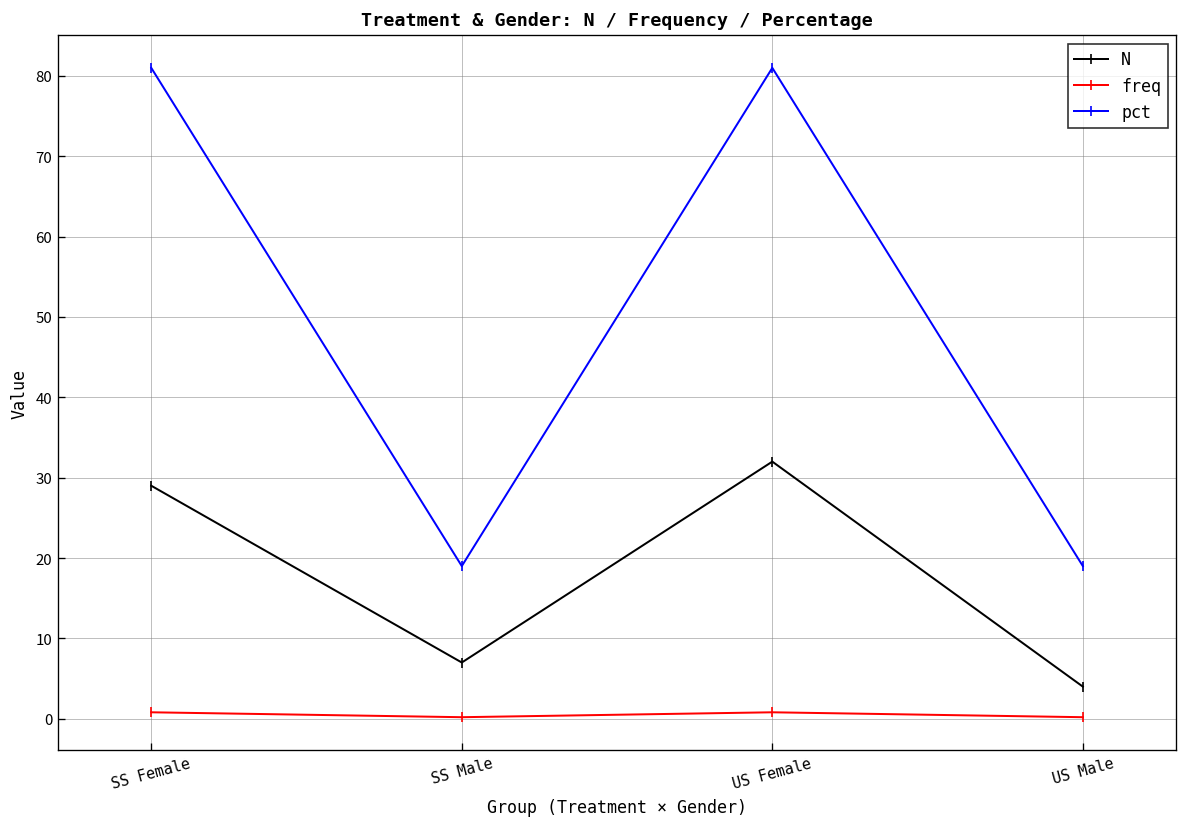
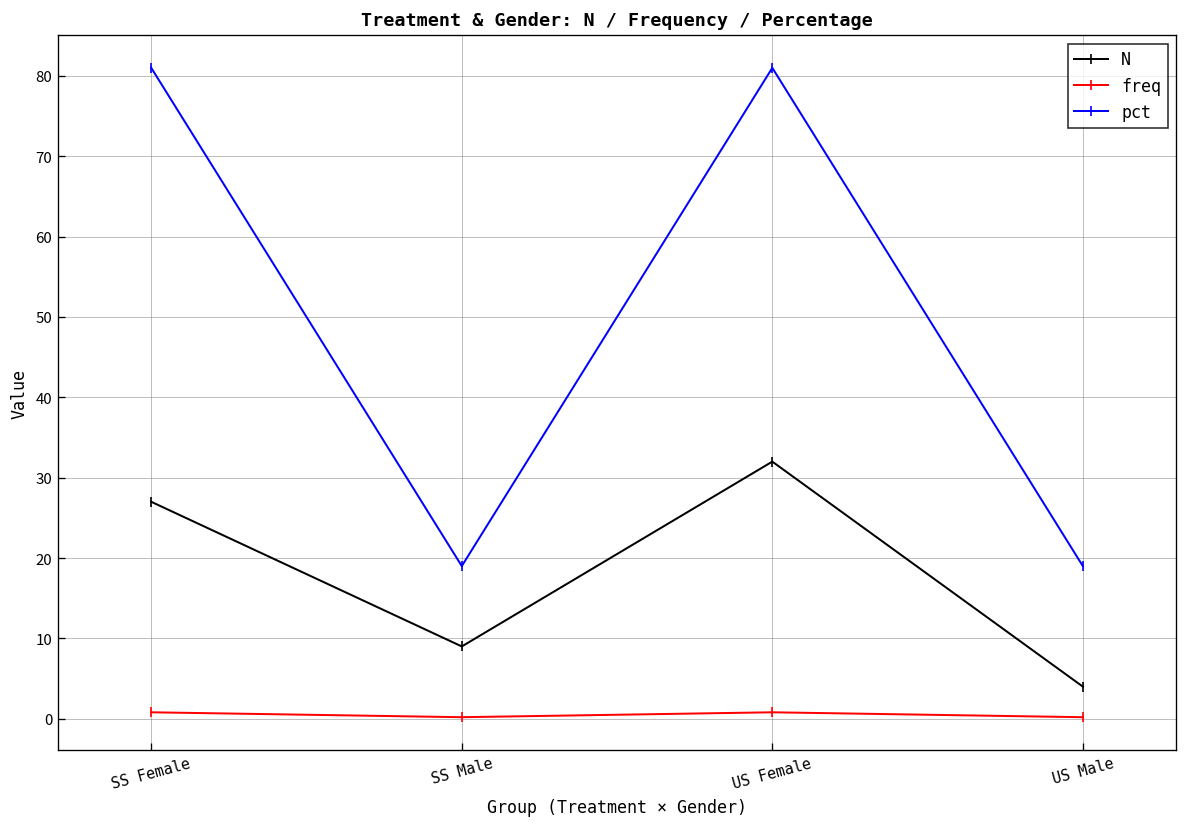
  {
    "N": {
-     "SS Female": 29,
-     "SS Male": 7,
+     "SS Female": 27,
+     "SS Male": 9,
      "US Female": 32,
      "US Male": 4
    },
    "freq": {
      "SS Female": 1,
      "SS Male": 0,
      "US Female": 1,
      "US Male": 0
    },
    "pct": {
      "SS Female": 81,
      "SS Male": 19,
      "US Female": 81,
      "US Male": 19
    }
  }
